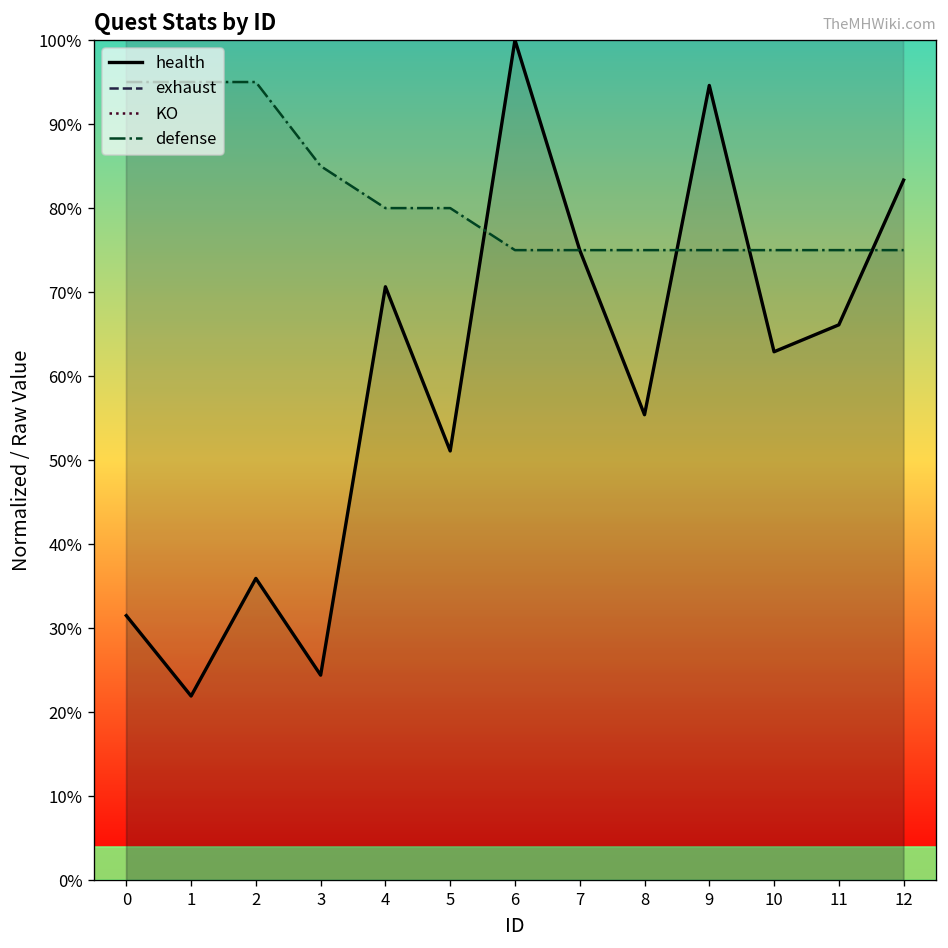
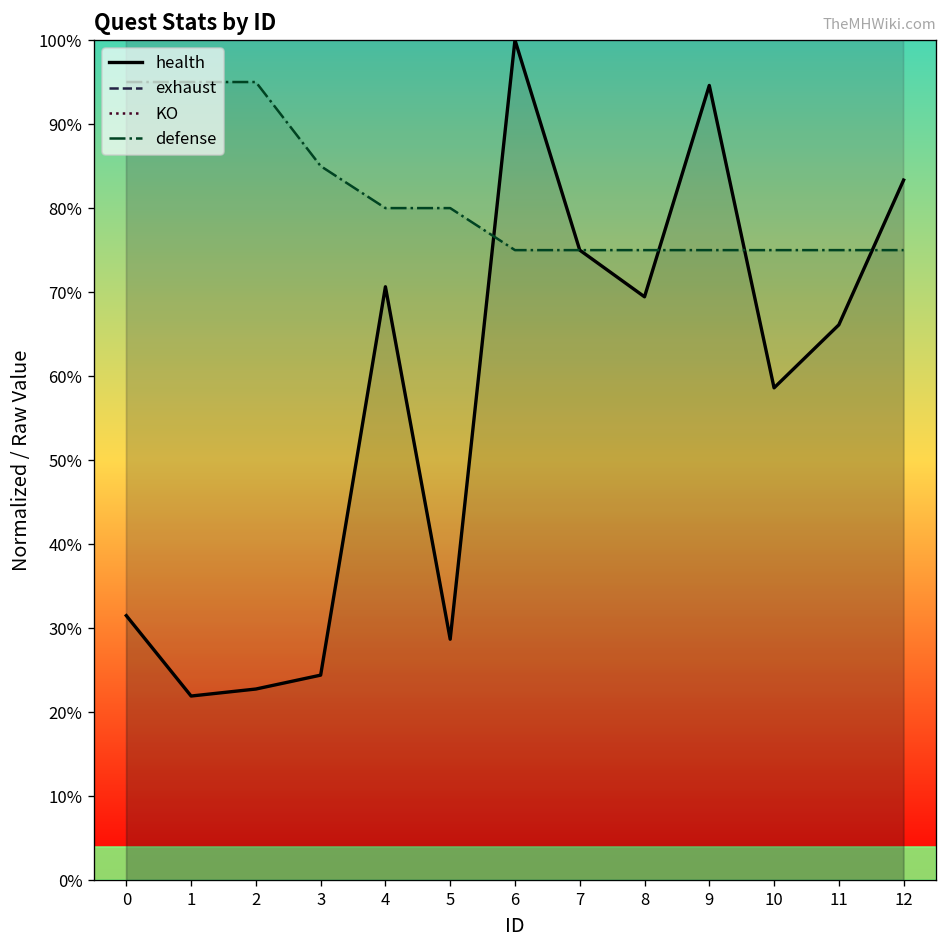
  {
    "health": {
      "0": "32%",
      "1": "22%",
-     "2": "36%",
+     "2": "23%",
      "3": "24%",
      "4": "71%",
-     "5": "51%",
+     "5": "29%",
      "6": "100%",
-     "8": "55%",
+     "8": "69%",
      "9": "95%",
-     "10": "63%",
+     "10": "59%",
      "11": "66%",
      "12": "83%"
    }
  }
